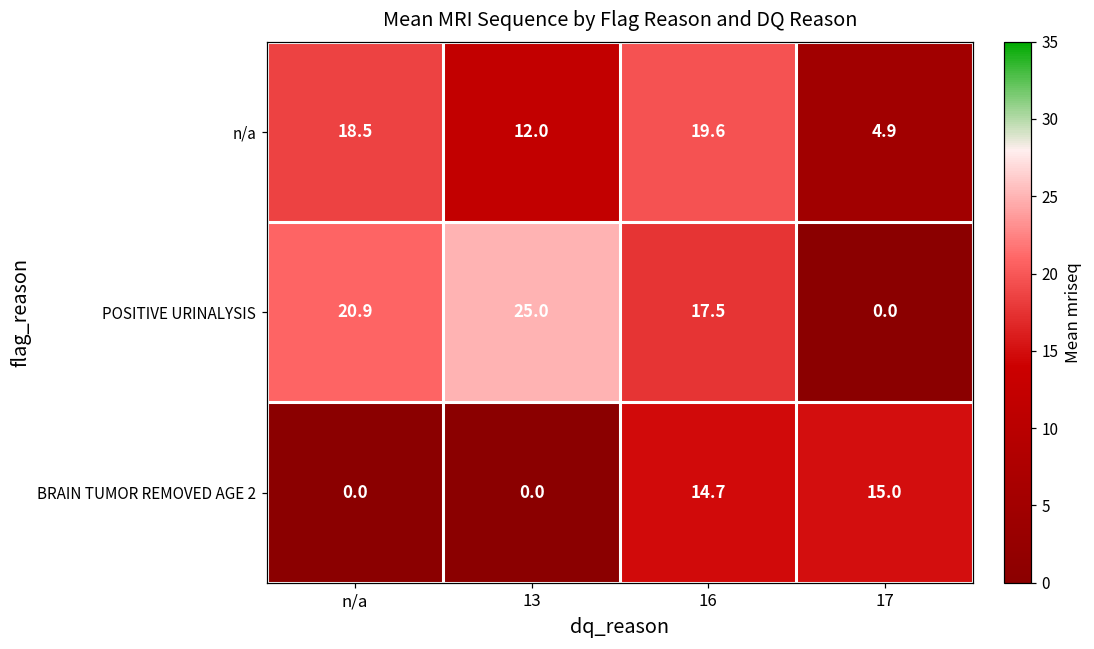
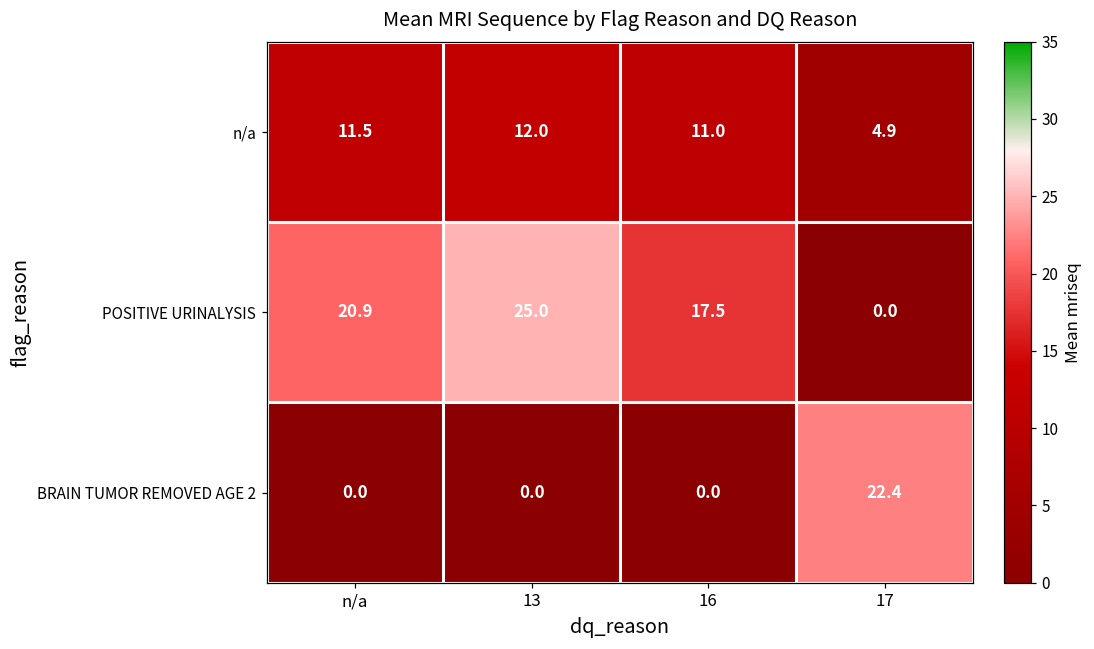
  {
    "n/a": {
-     "n/a": 18.5,
+     "n/a": 11.5,
      "13": 12.0,
-     "16": 19.6,
+     "16": 11.0,
      "17": 4.9
    },
    "POSITIVE URINALYSIS": {
      "n/a": 20.9,
      "13": 25.0,
      "16": 17.5,
      "17": 0.0
    },
    "BRAIN TUMOR REMOVED AGE 2": {
      "n/a": 0.0,
      "13": 0.0,
-     "16": 14.7,
-     "17": 15.0
+     "16": 0.0,
+     "17": 22.4
    }
  }
